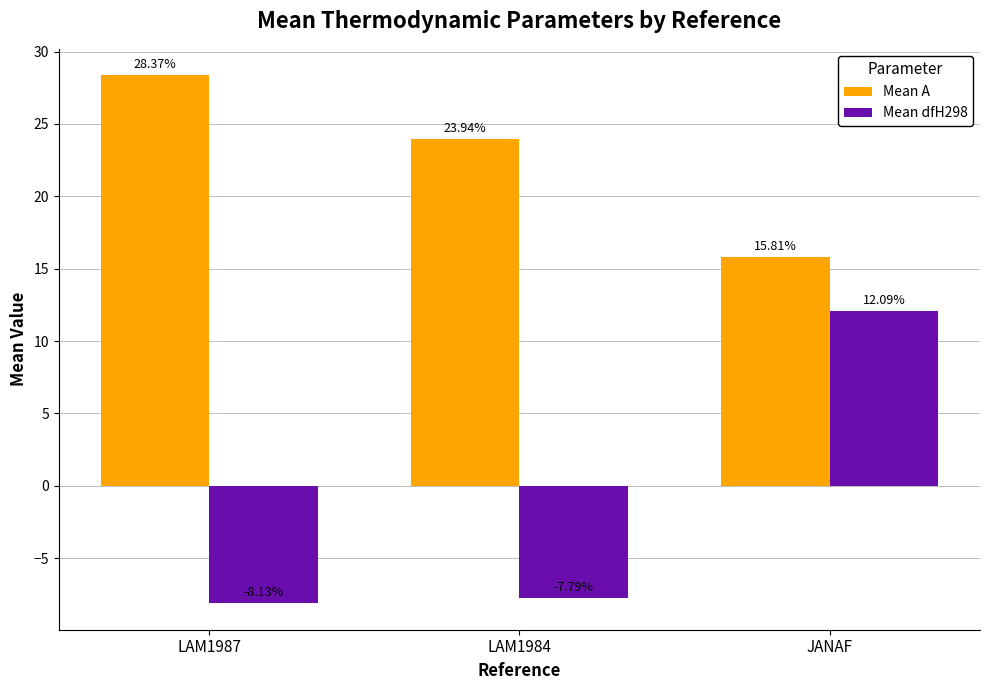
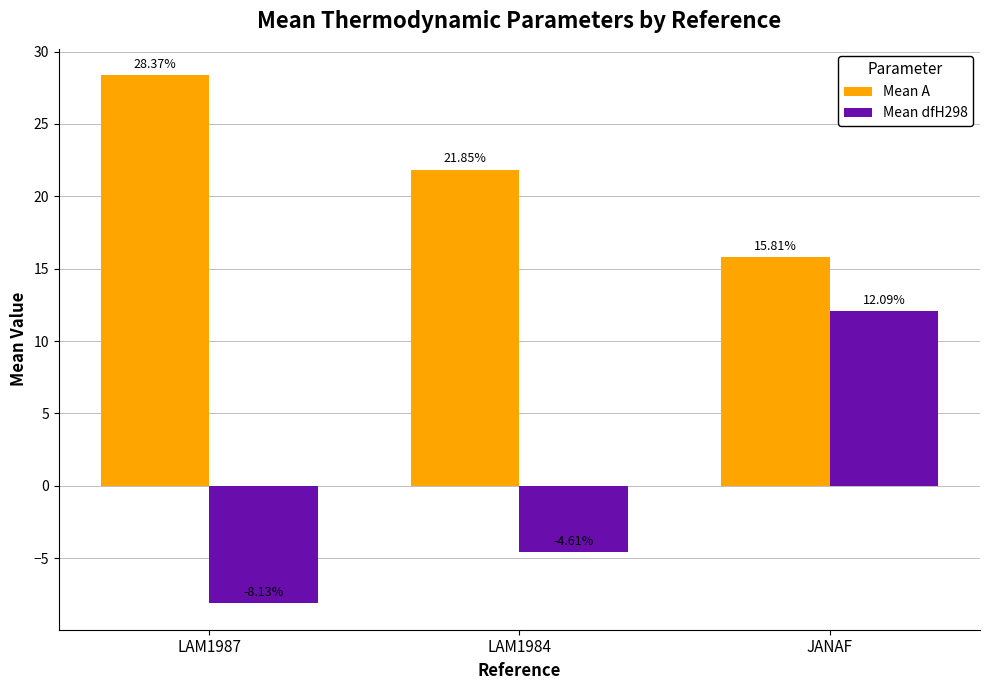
  {
    "Mean A": {
      "LAM1987": "28.37%",
-     "LAM1984": "23.94%",
+     "LAM1984": "21.85%",
      "JANAF": "15.81%"
    },
    "Mean dfH298": {
      "LAM1987": "-8.13%",
-     "LAM1984": "-7.79%",
+     "LAM1984": "-4.61%",
      "JANAF": "12.09%"
    }
  }
